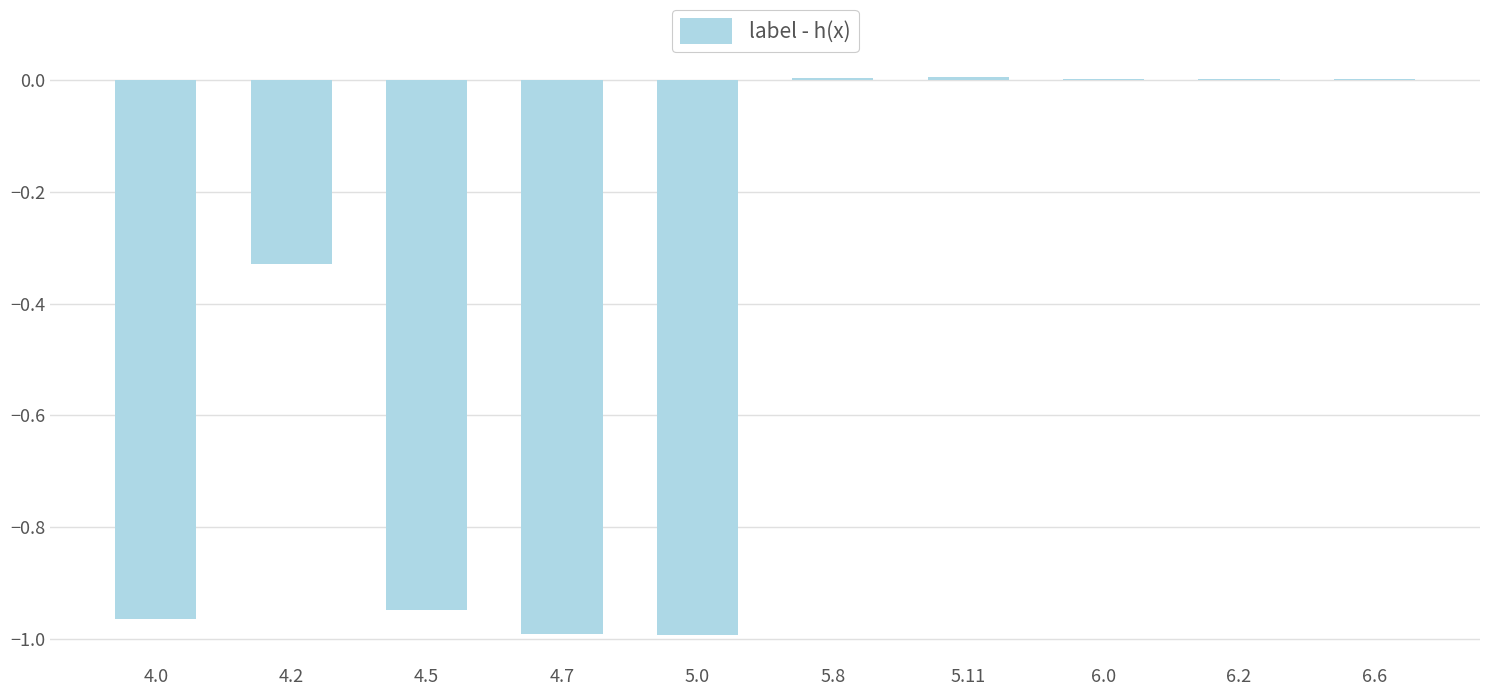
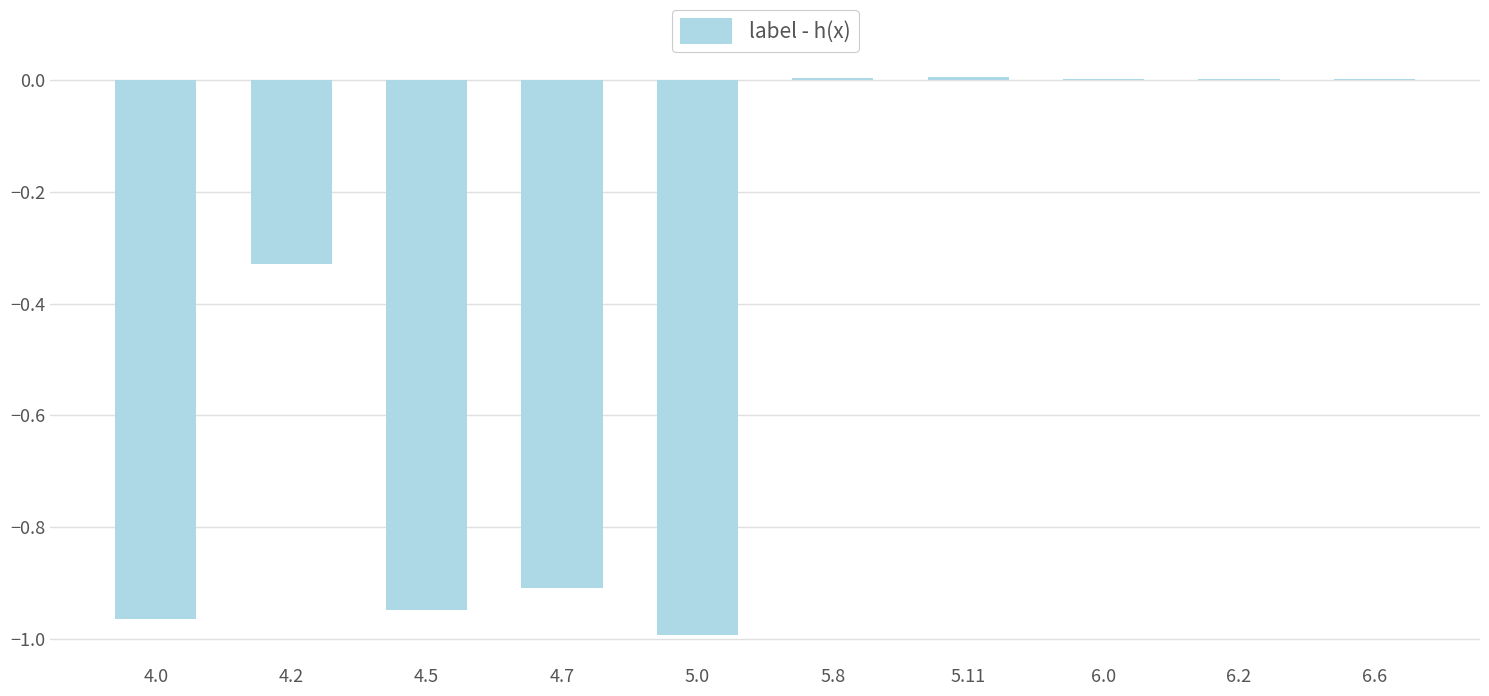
  {
    "4.0": -0.96,
    "4.2": -0.33,
    "4.5": -0.95,
-   "4.7": -0.99,
+   "4.7": -0.91,
    "5.0": -0.99,
    "5.11": 0.01
  }
